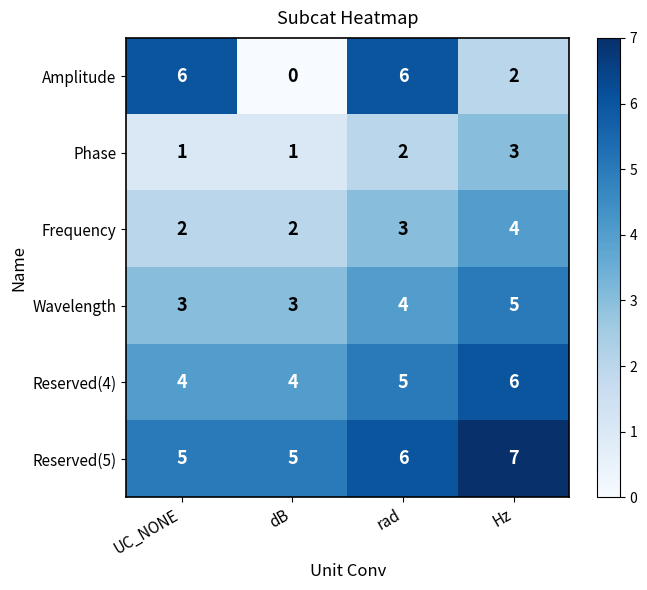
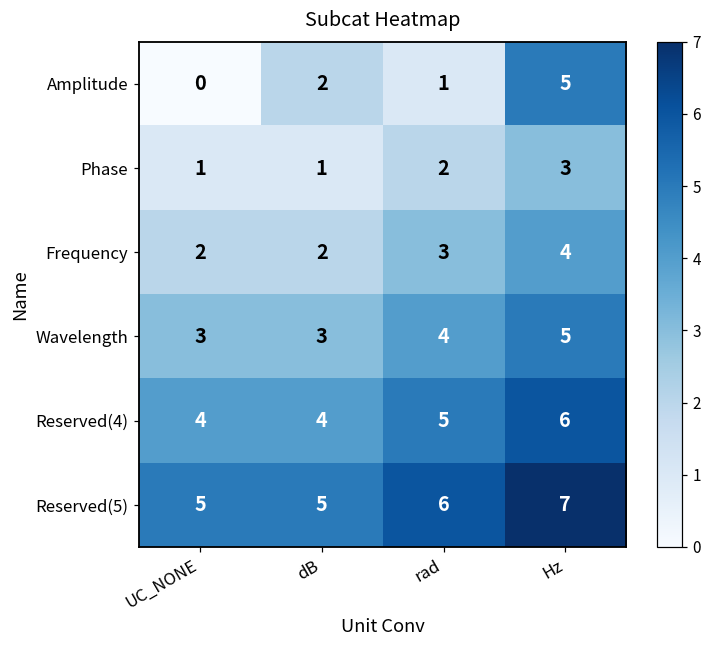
  {
    "Amplitude": {
-     "UC_NONE": 6,
-     "dB": 0,
-     "rad": 6,
-     "Hz": 2
+     "UC_NONE": 0,
+     "dB": 2,
+     "rad": 1,
+     "Hz": 5
    },
    "Phase": {
      "UC_NONE": 1,
      "dB": 1,
      "rad": 2,
      "Hz": 3
    },
    "Frequency": {
      "UC_NONE": 2,
      "dB": 2,
      "rad": 3,
      "Hz": 4
    },
    "Wavelength": {
      "UC_NONE": 3,
      "dB": 3,
      "rad": 4,
      "Hz": 5
    },
    "Reserved(4)": {
      "UC_NONE": 4,
      "dB": 4,
      "rad": 5,
      "Hz": 6
    },
    "Reserved(5)": {
      "UC_NONE": 5,
      "dB": 5,
      "rad": 6,
      "Hz": 7
    }
  }
